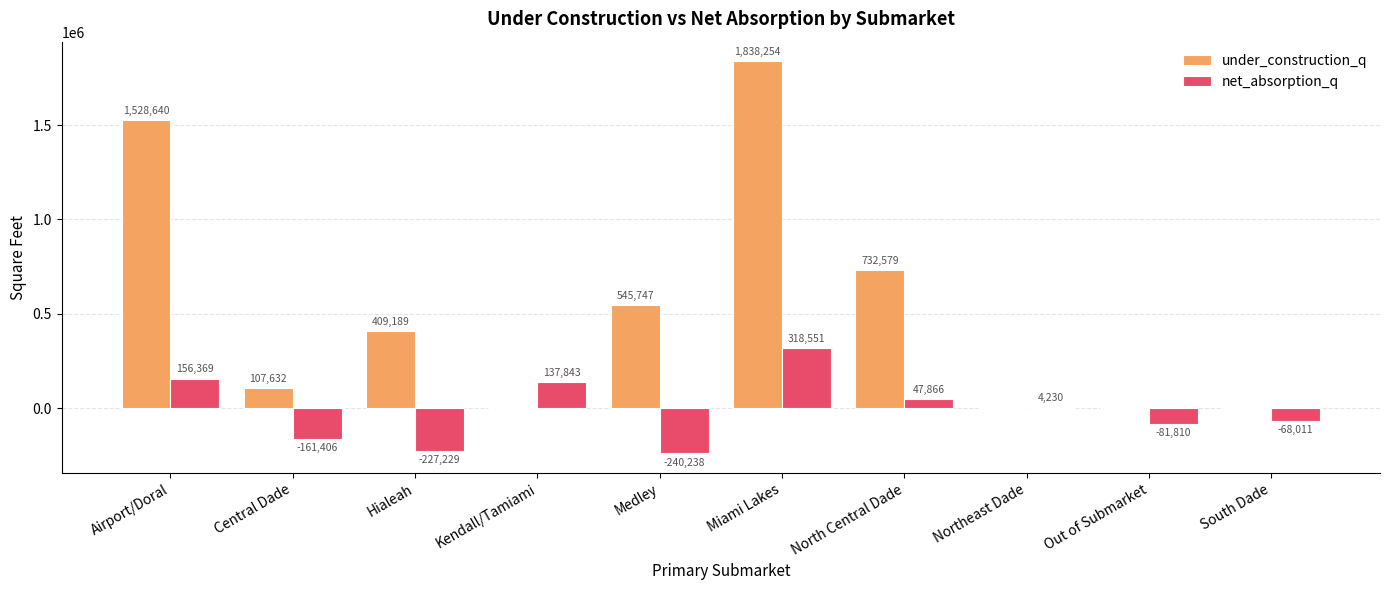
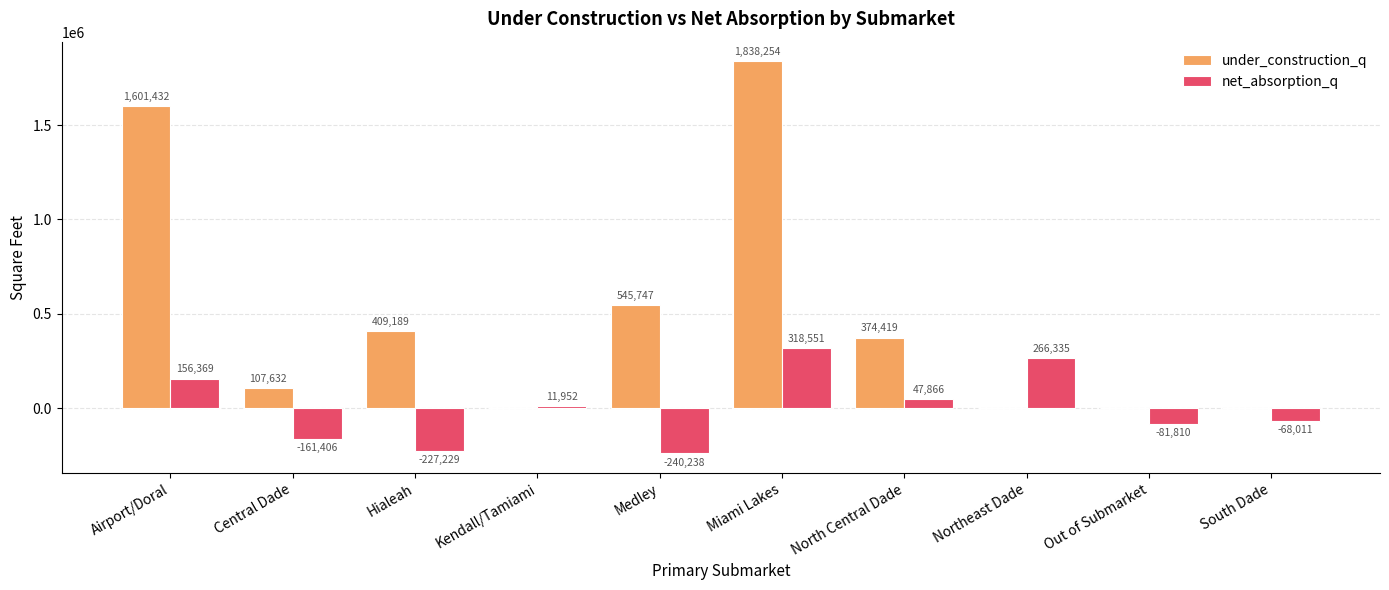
  {
    "under_construction_q": {
-     "Airport/Doral": "1,528,640",
+     "Airport/Doral": "1,601,432",
      "Central Dade": "107,632",
      "Hialeah": "409,189",
      "Medley": "545,747",
      "Miami Lakes": "1,838,254",
-     "North Central Dade": "732,579"
+     "North Central Dade": "374,419"
    },
    "net_absorption_q": {
      "Airport/Doral": "156,369",
      "Central Dade": "-161,406",
      "Hialeah": "-227,229",
-     "Kendall/Tamiami": "137,843",
+     "Kendall/Tamiami": "11,952",
      "Medley": "-240,238",
      "Miami Lakes": "318,551",
      "North Central Dade": "47,866",
-     "Northeast Dade": "4,230",
+     "Northeast Dade": "266,335",
      "Out of Submarket": "-81,810",
      "South Dade": "-68,011"
    }
  }
